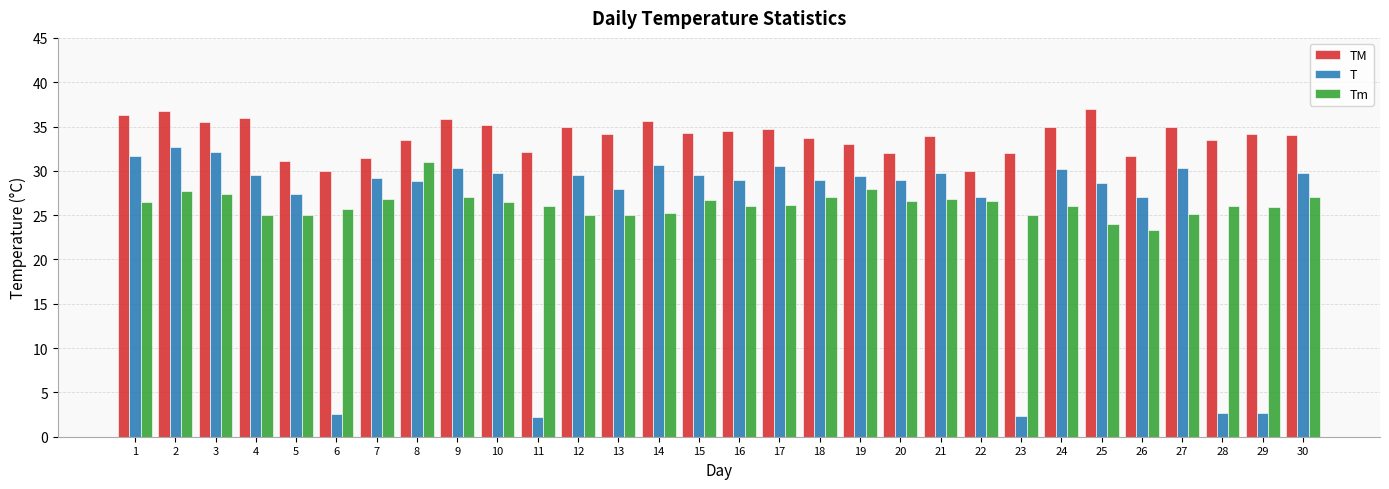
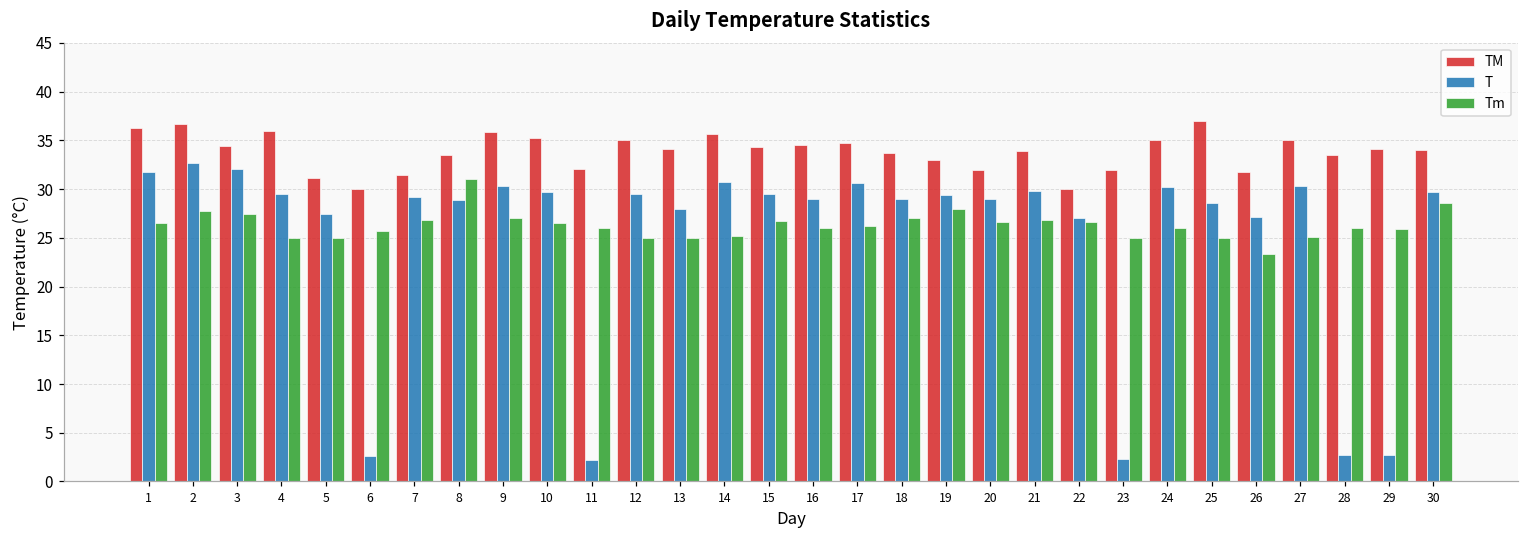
  {
    "TM": {
      "1": 36,
      "2": 37,
-     "3": 36,
+     "3": 34,
      "4": 36,
      "5": 31,
      "6": 30,
      "7": 31,
      "8": 34,
      "9": 36,
      "10": 35,
      "11": 32,
      "12": 35,
      "13": 34,
      "14": 36,
      "15": 34,
      "16": 35,
      "17": 35,
      "18": 34,
      "19": 33,
      "20": 32,
      "21": 34,
      "22": 30,
      "23": 32,
      "24": 35,
      "25": 37,
      "26": 32,
      "27": 35,
      "28": 34,
      "29": 34,
      "30": 34
    },
    "T": {
      "1": 32,
      "2": 33,
      "3": 32,
      "4": 30,
      "5": 27,
      "6": 3,
      "7": 29,
      "8": 29,
      "9": 30,
      "10": 30,
      "11": 2,
      "12": 30,
      "13": 28,
      "14": 31,
      "15": 30,
      "16": 29,
      "17": 31,
      "18": 29,
      "19": 29,
      "20": 29,
      "21": 30,
      "22": 27,
      "23": 2,
      "24": 30,
      "25": 29,
      "26": 27,
      "27": 30,
      "28": 3,
      "29": 3,
      "30": 30
    },
    "Tm": {
      "1": 27,
      "2": 28,
      "3": 27,
      "4": 25,
      "5": 25,
      "6": 26,
      "7": 27,
      "8": 31,
      "9": 27,
      "10": 27,
      "11": 26,
      "12": 25,
      "13": 25,
      "14": 25,
      "15": 27,
      "16": 26,
      "17": 26,
      "18": 27,
      "19": 28,
      "20": 27,
      "21": 27,
      "22": 27,
      "23": 25,
      "24": 26,
-     "25": 24,
+     "25": 25,
      "26": 23,
      "27": 25,
      "28": 26,
      "29": 26,
-     "30": 27
+     "30": 29
    }
  }
